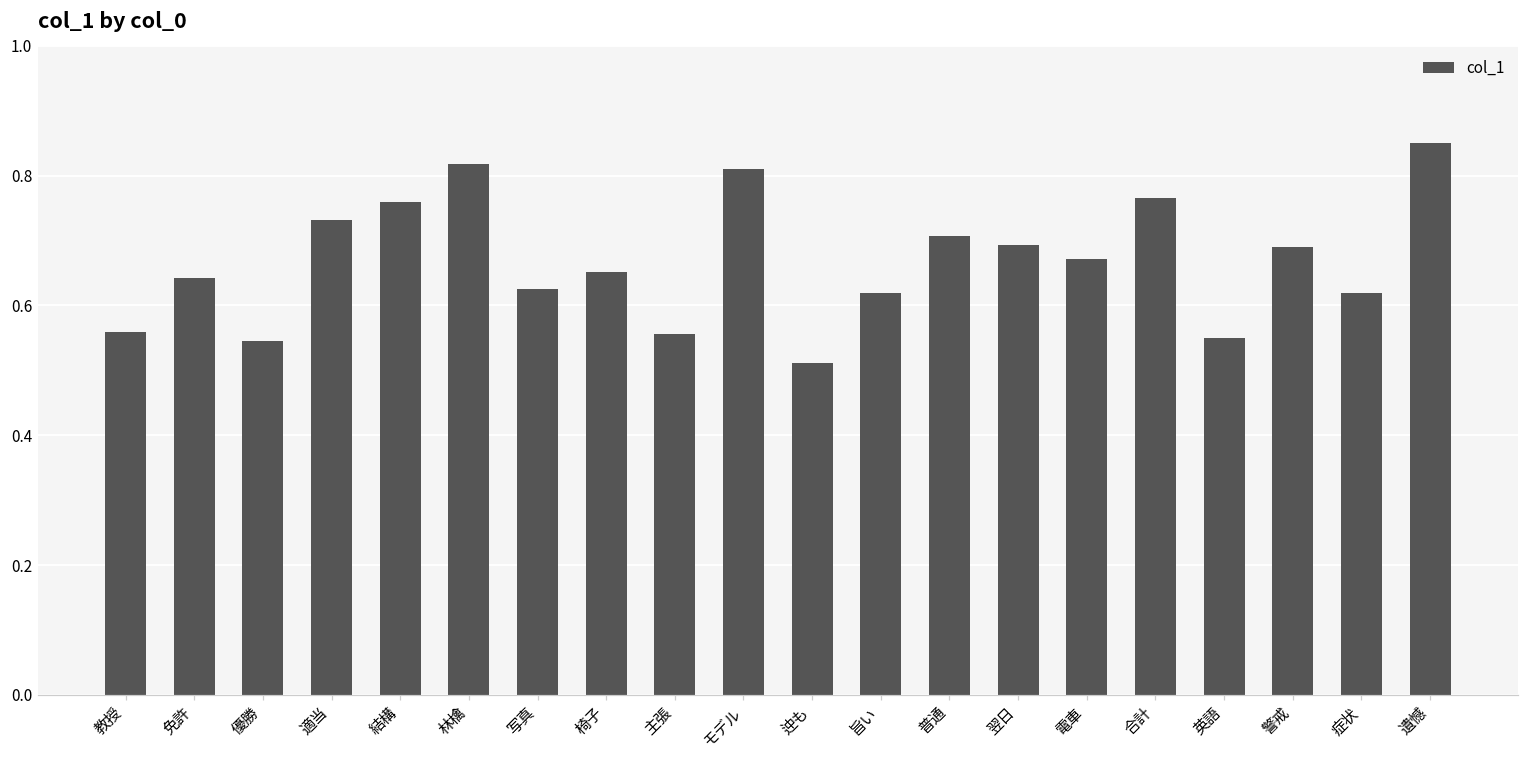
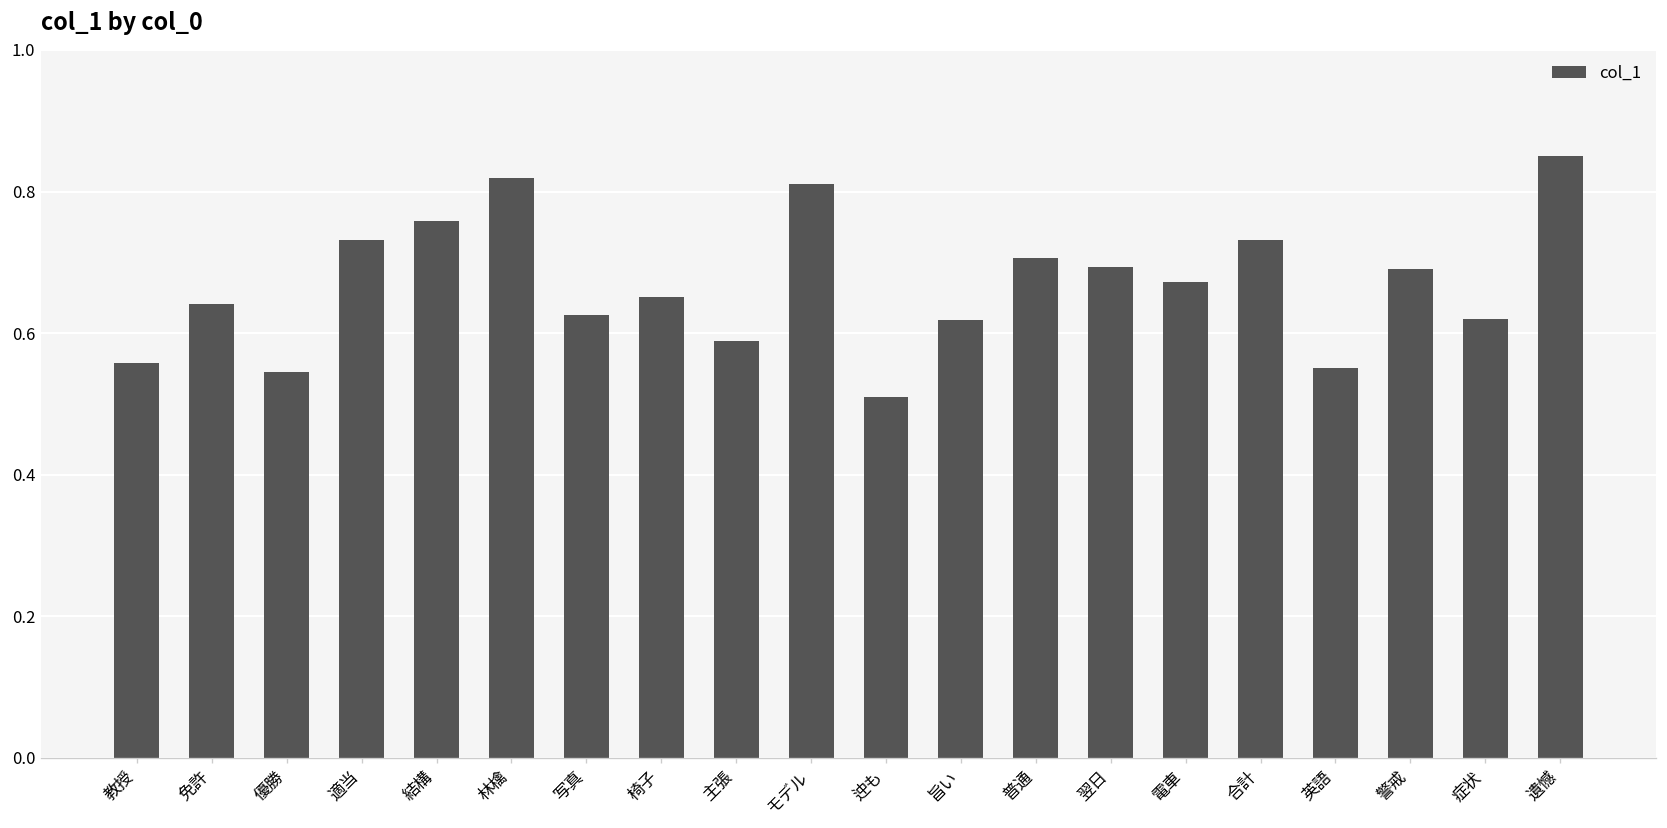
  {
    "教授": 0.56,
    "免許": 0.64,
    "優勝": 0.54,
    "適当": 0.73,
    "結構": 0.76,
    "林檎": 0.82,
    "写真": 0.63,
    "椅子": 0.65,
-   "主張": 0.56,
+   "主張": 0.59,
    "モデル": 0.81,
    "迚も": 0.51,
    "旨い": 0.62,
    "普通": 0.71,
    "翌日": 0.69,
    "電車": 0.67,
-   "合計": 0.77,
+   "合計": 0.73,
    "英語": 0.55,
    "警戒": 0.69,
    "症状": 0.62,
    "遺憾": 0.85
  }
